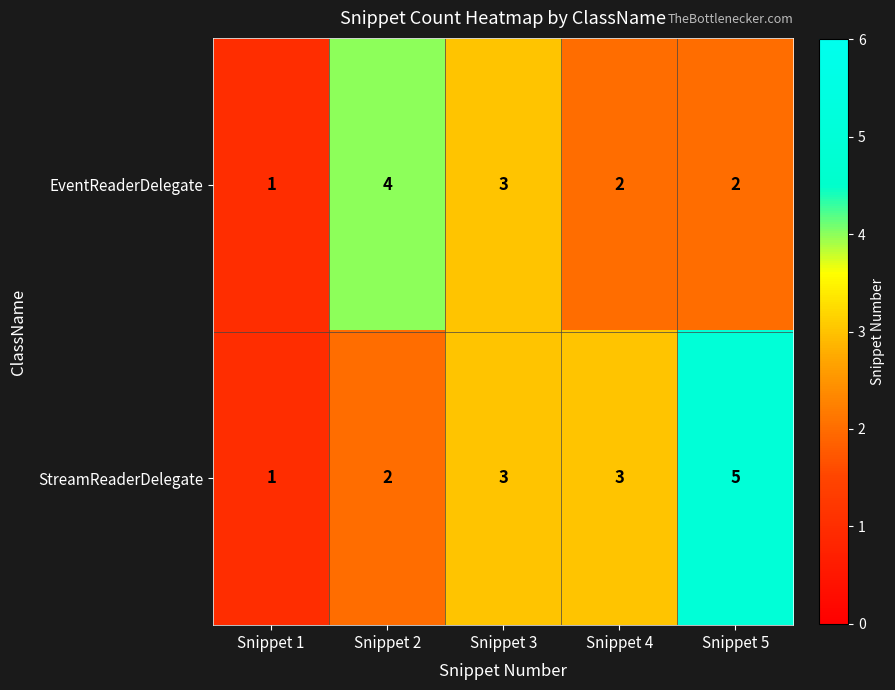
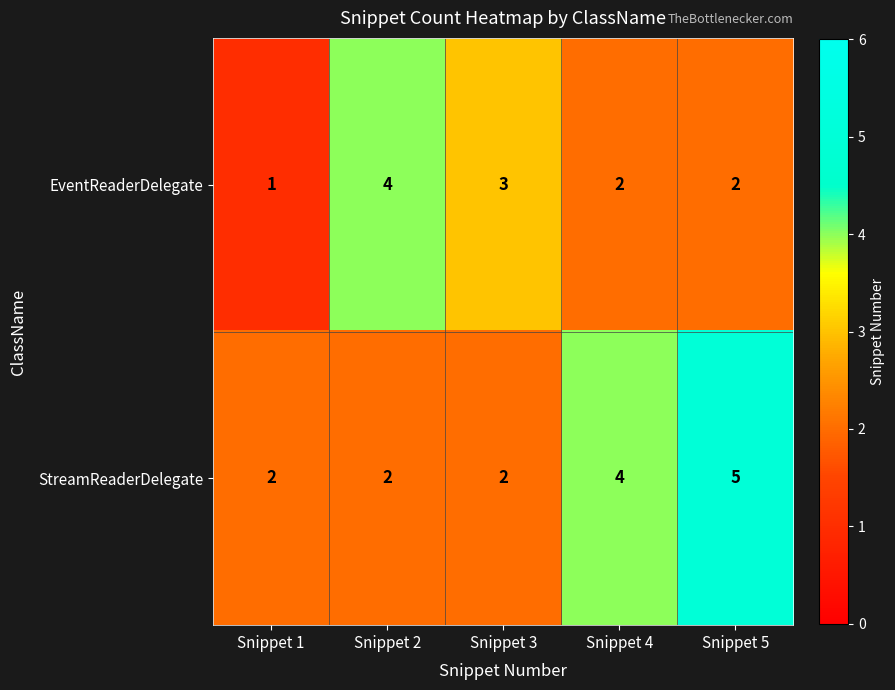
  {
    "EventReaderDelegate": {
      "Snippet 1": 1,
      "Snippet 2": 4,
      "Snippet 3": 3,
      "Snippet 4": 2,
      "Snippet 5": 2
    },
    "StreamReaderDelegate": {
-     "Snippet 1": 1,
+     "Snippet 1": 2,
      "Snippet 2": 2,
-     "Snippet 3": 3,
-     "Snippet 4": 3,
+     "Snippet 3": 2,
+     "Snippet 4": 4,
      "Snippet 5": 5
    }
  }
